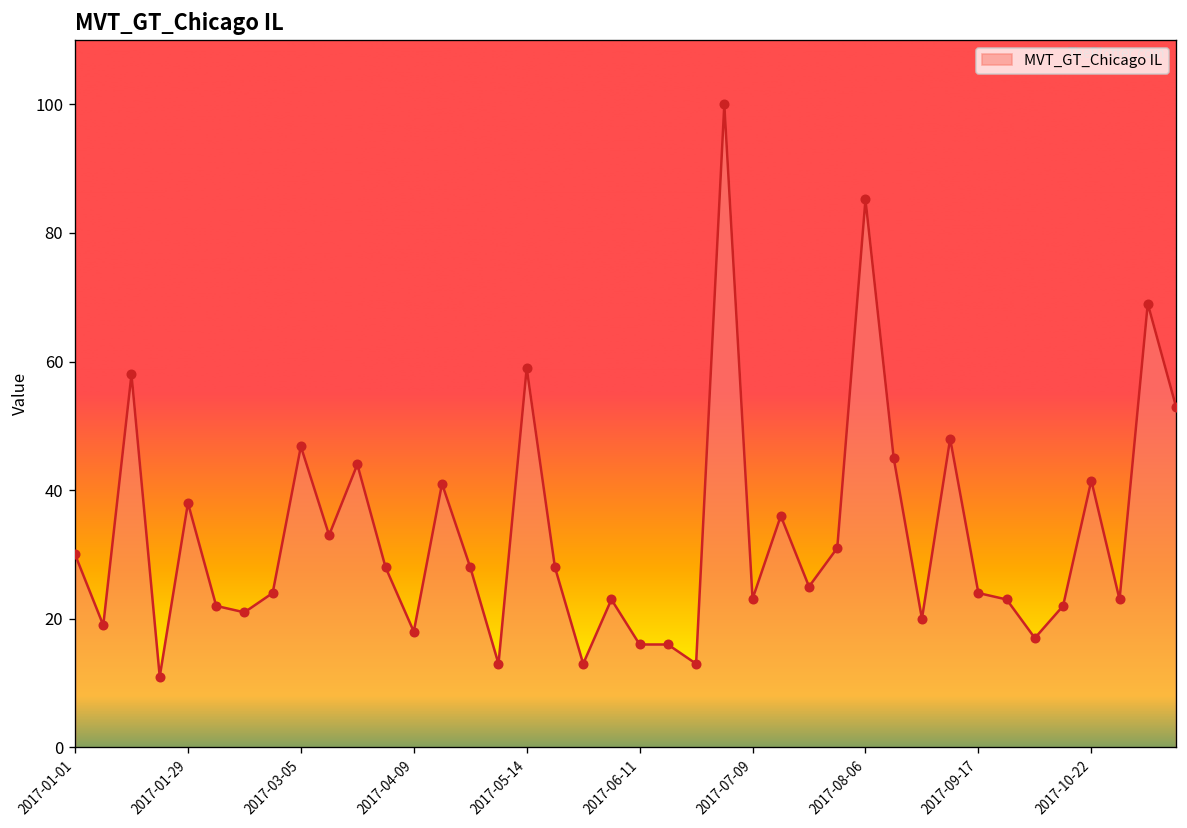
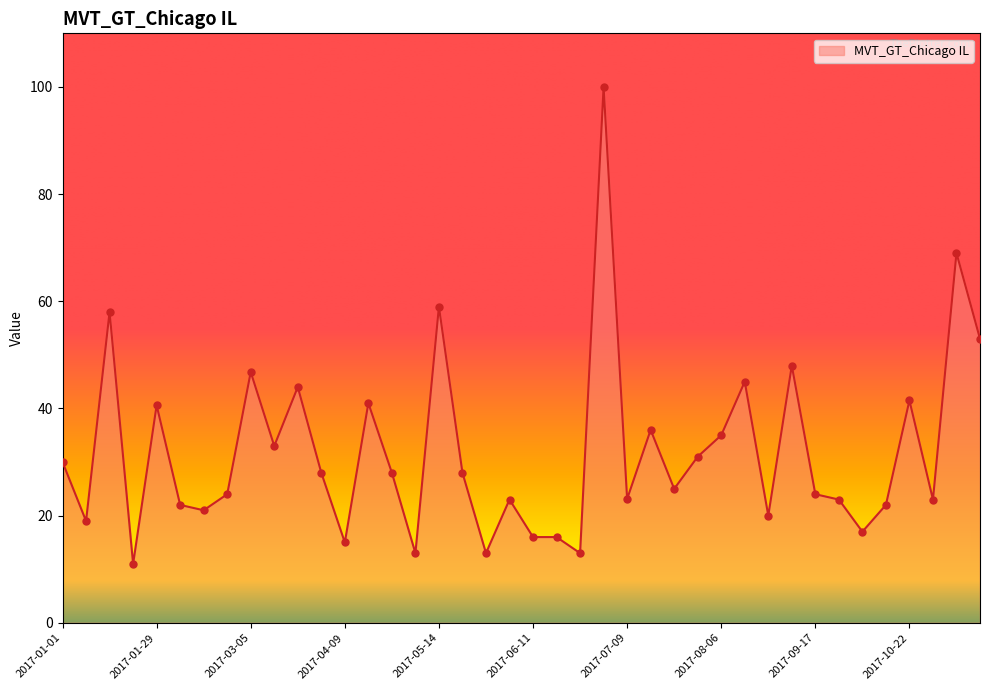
  {
    "2017-01-01": 30,
-   "2017-01-29": 38,
+   "2017-01-29": 41,
    "2017-03-05": 47,
-   "2017-04-09": 18,
+   "2017-04-09": 15,
    "2017-05-14": 59,
    "2017-06-11": 16,
    "2017-07-09": 23,
-   "2017-08-06": 85,
+   "2017-08-06": 35,
    "2017-09-17": 24,
    "2017-10-22": 42
  }
